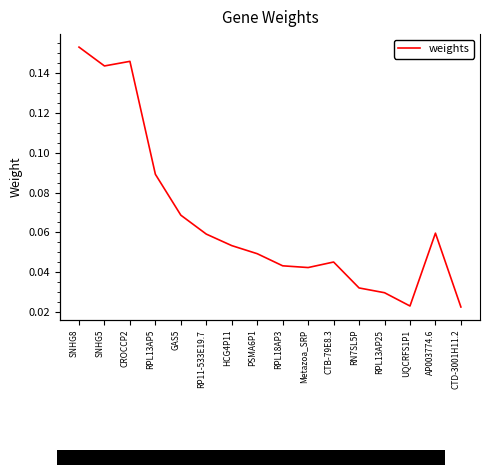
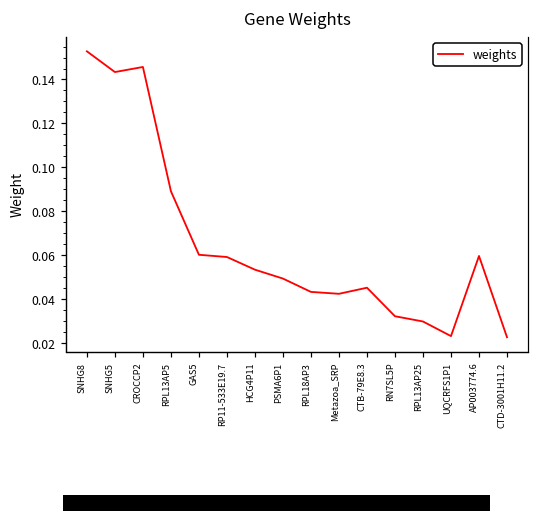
  {
    "SNHG8": 0.153,
    "SNHG5": 0.143,
    "CROCCP2": 0.146,
    "RPL13AP5": 0.089,
-   "GAS5": 0.069,
+   "GAS5": 0.060,
    "RP11-533E19.7": 0.059,
    "HCG4P11": 0.053,
    "PSMA6P1": 0.049,
    "RPL18AP3": 0.043,
    "Metazoa_SRP": 0.042,
    "CTB-79E8.3": 0.045,
    "RN7SL5P": 0.032,
    "RPL13AP25": 0.030,
    "UQCRFS1P1": 0.023,
    "AP003774.6": 0.060,
    "CTD-3001H11.2": 0.023
  }
